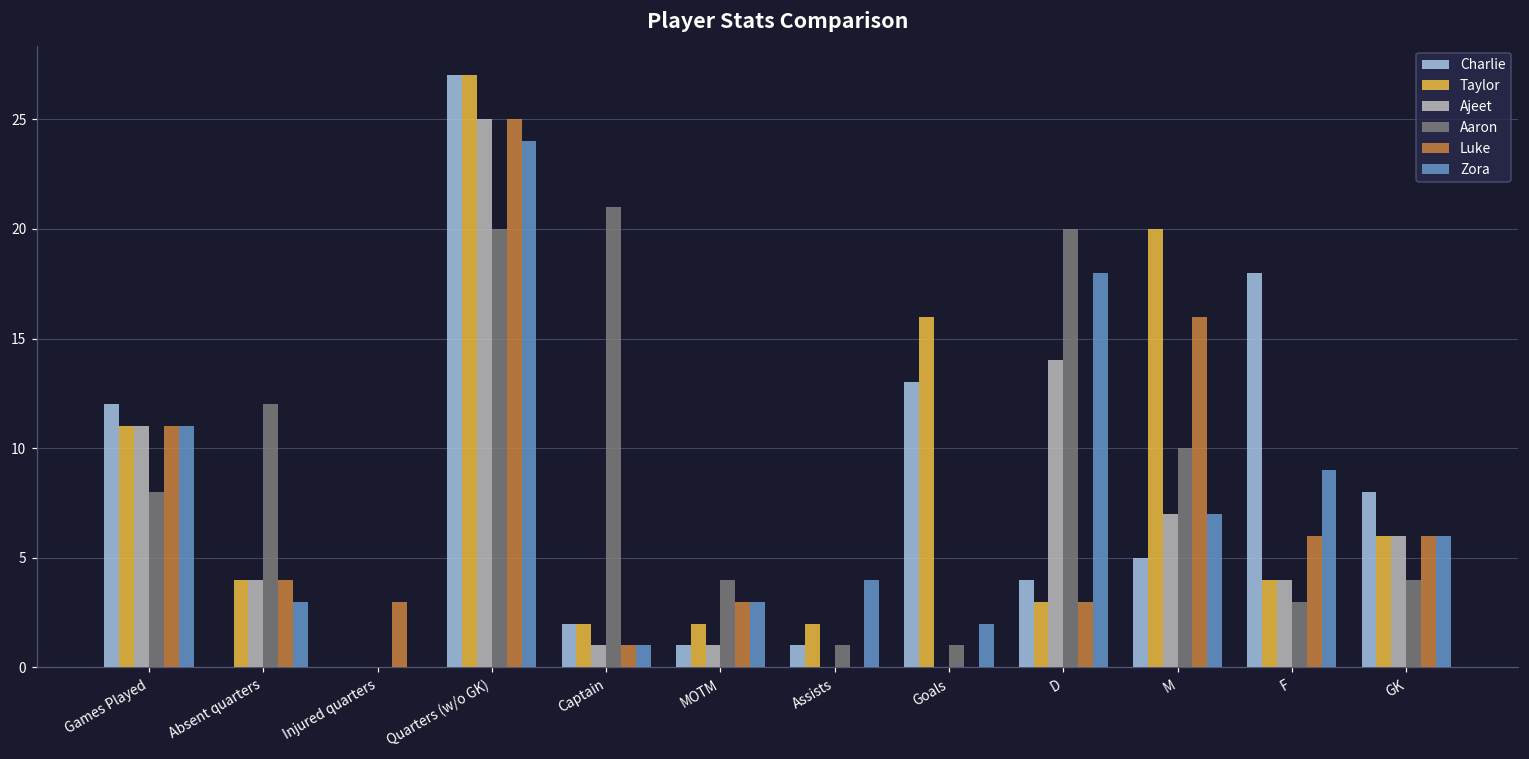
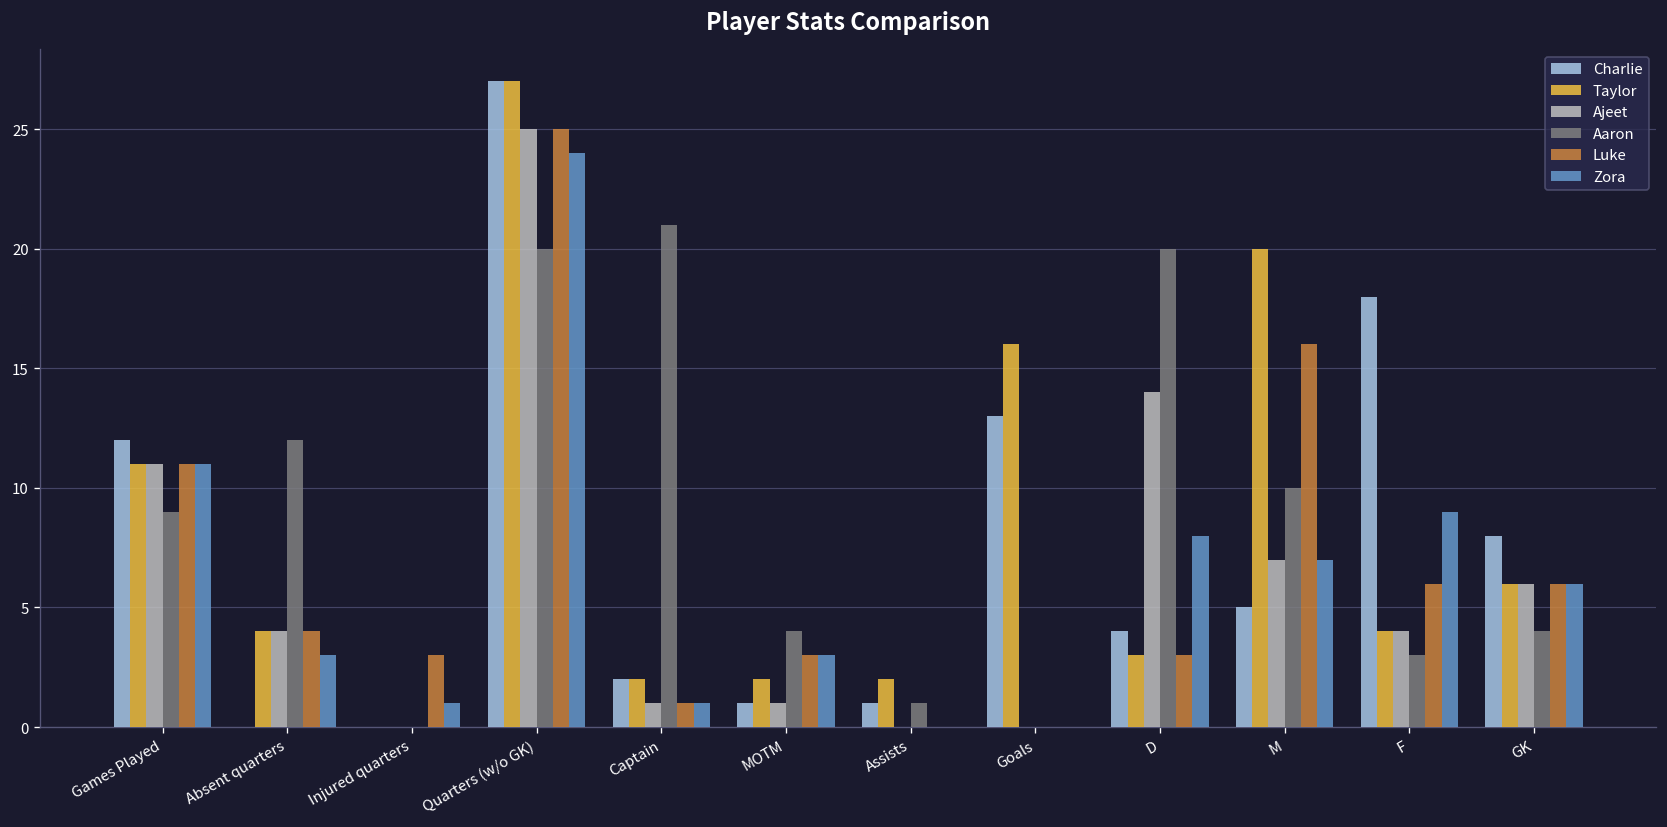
  {
    "Taylor": {
      "Games Played": 11,
      "Absent quarters": 4,
      "Injured quarters": 0,
      "Quarters (w/o GK)": 27,
      "Captain": 2,
      "MOTM": 2,
      "Assists": 2,
      "Goals": 16,
      "D": 3,
      "M": 20,
      "F": 4,
      "GK": 6
    },
    "Aaron": {
-     "Games Played": 8,
+     "Games Played": 9,
      "Absent quarters": 12,
      "Injured quarters": 0,
      "Quarters (w/o GK)": 20,
      "Captain": 21,
      "MOTM": 4,
      "Assists": 1,
-     "Goals": 1,
+     "Goals": 0,
      "D": 20,
      "M": 10,
      "F": 3,
      "GK": 4
    },
    "Luke": {
      "Games Played": 11,
      "Absent quarters": 4,
      "Injured quarters": 3,
      "Quarters (w/o GK)": 25,
      "Captain": 1,
      "MOTM": 3,
      "Assists": 0,
      "Goals": 0,
      "D": 3,
      "M": 16,
      "F": 6,
      "GK": 6
    },
    "Zora": {
      "Games Played": 11,
      "Absent quarters": 3,
-     "Injured quarters": 0,
+     "Injured quarters": 1,
      "Quarters (w/o GK)": 24,
      "Captain": 1,
      "MOTM": 3,
-     "Assists": 4,
-     "Goals": 2,
-     "D": 18,
+     "Assists": 0,
+     "Goals": 0,
+     "D": 8,
      "M": 7,
      "F": 9,
      "GK": 6
    }
  }
